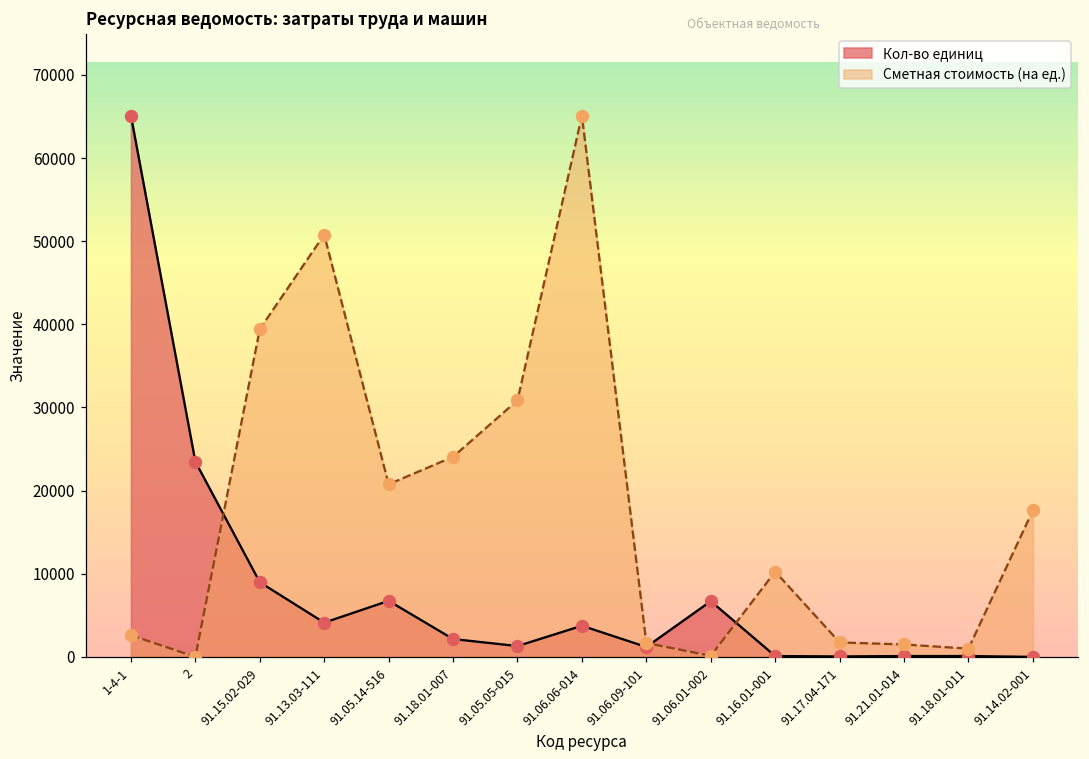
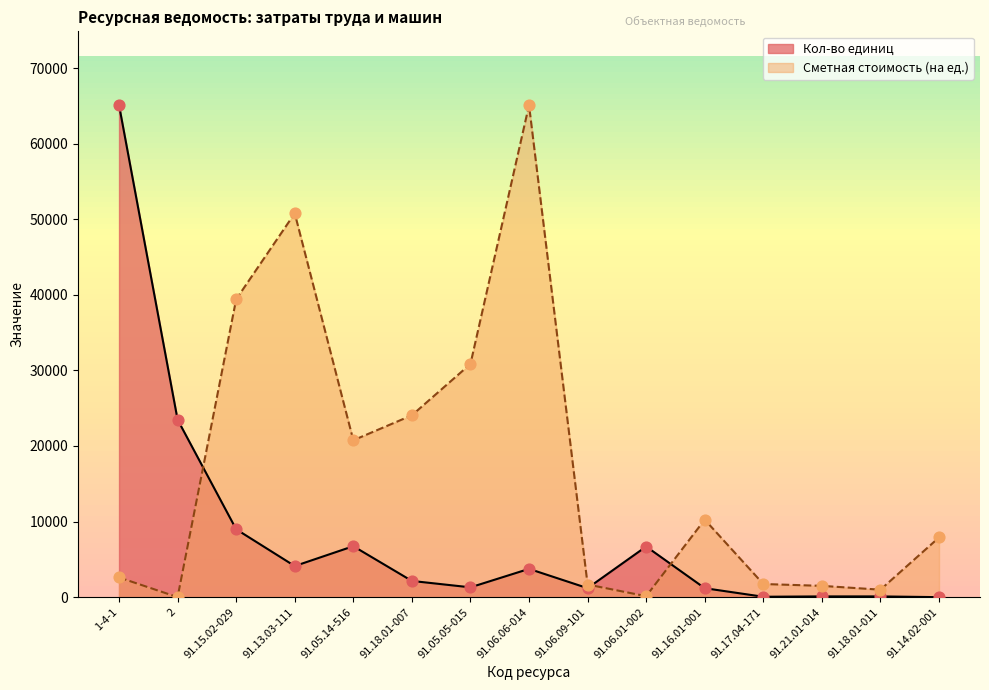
  {
    "Кол-во единиц": {
      "1-4-1": 65000,
      "2": 23000,
      "91.15.02-029": 9000,
      "91.13.03-111": 4000,
      "91.05.14-516": 7000,
      "91.18.01-007": 2000,
      "91.05.05-015": 1000,
      "91.06.06-014": 4000,
      "91.06.09-101": 1000,
      "91.06.01-002": 7000,
-     "91.16.01-001": 0,
+     "91.16.01-001": 1000,
      "91.17.04-171": 0,
      "91.21.01-014": 0,
      "91.18.01-011": 0,
      "91.14.02-001": 0
    },
    "Сметная стоимость (на ед.)": {
      "1-4-1": 3000,
      "2": 0,
      "91.15.02-029": 39000,
      "91.13.03-111": 51000,
      "91.05.14-516": 21000,
      "91.18.01-007": 24000,
      "91.05.05-015": 31000,
      "91.06.06-014": 65000,
      "91.06.09-101": 2000,
      "91.06.01-002": 0,
      "91.16.01-001": 10000,
      "91.17.04-171": 2000,
      "91.21.01-014": 1000,
      "91.18.01-011": 1000,
-     "91.14.02-001": 18000
+     "91.14.02-001": 8000
    }
  }
